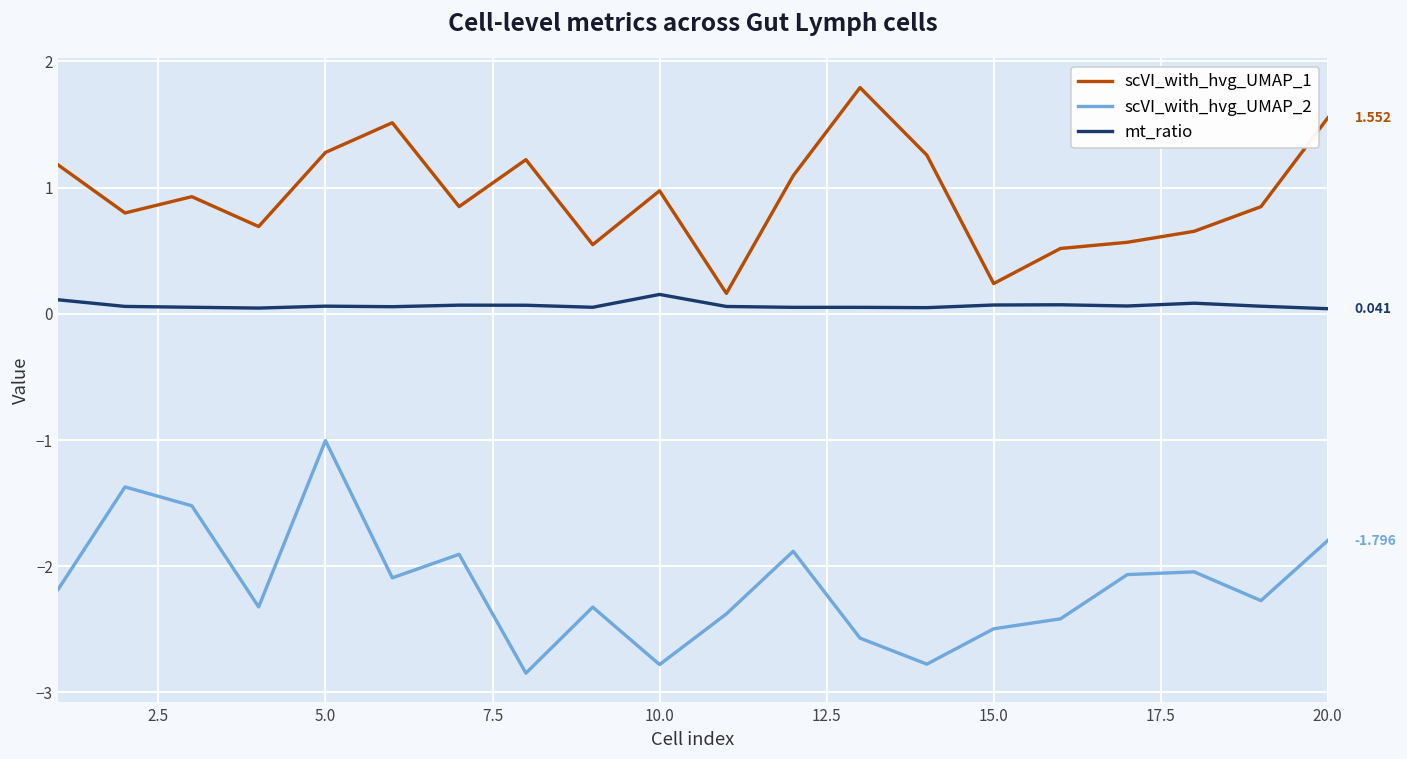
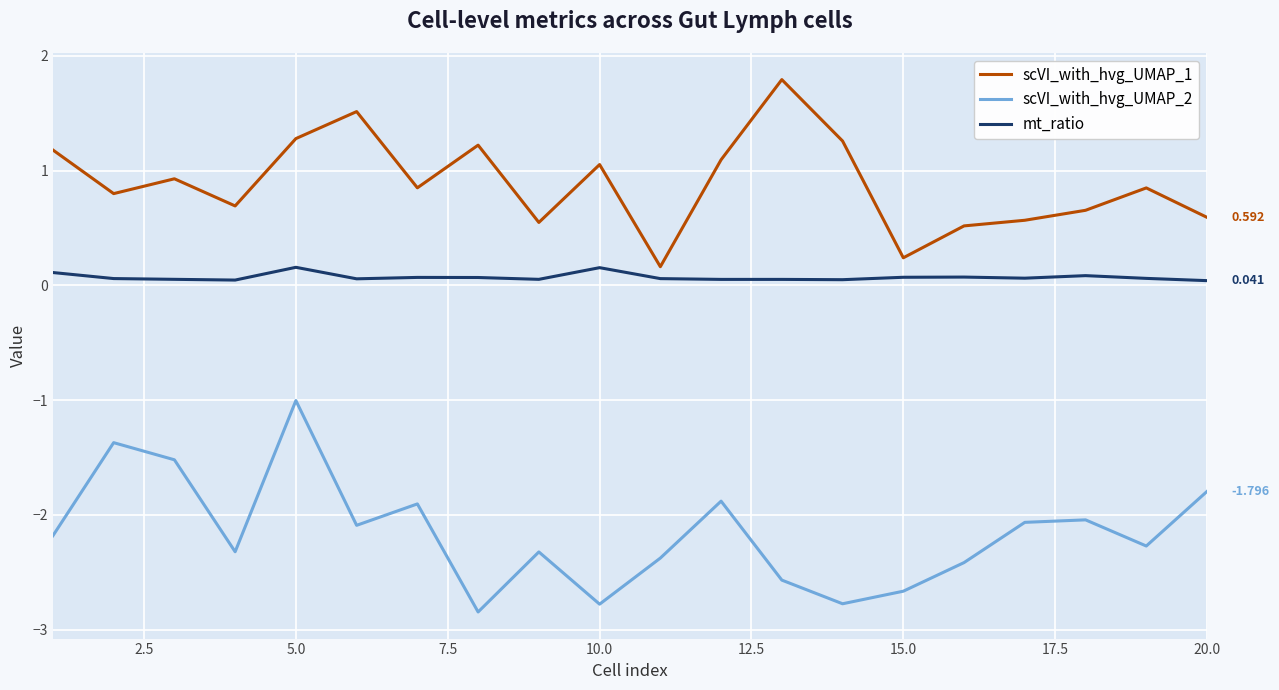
  {
    "scVI_with_hvg_UMAP_1": {
-     "10.0": 0.97,
-     "20.0": 1.552
+     "10.0": 1.05,
+     "20.0": 0.592
    },
    "scVI_with_hvg_UMAP_2": {
      "5.0": -1.00,
      "10.0": -2.78,
-     "15.0": -2.50
+     "15.0": -2.67
    },
    "mt_ratio": {
-     "5.0": 0.06,
+     "5.0": 0.16,
      "10.0": 0.15,
      "15.0": 0.07
    }
  }
